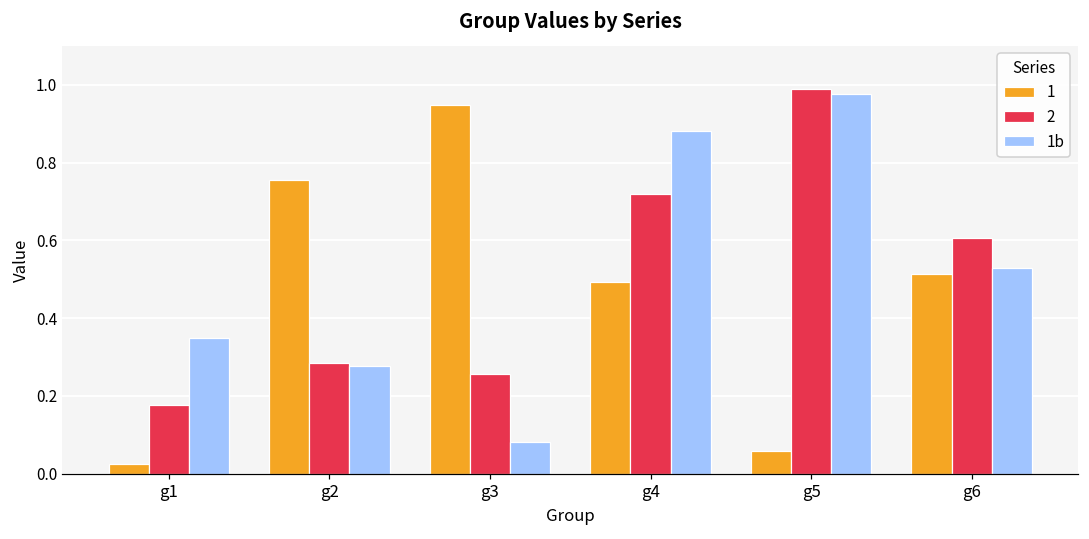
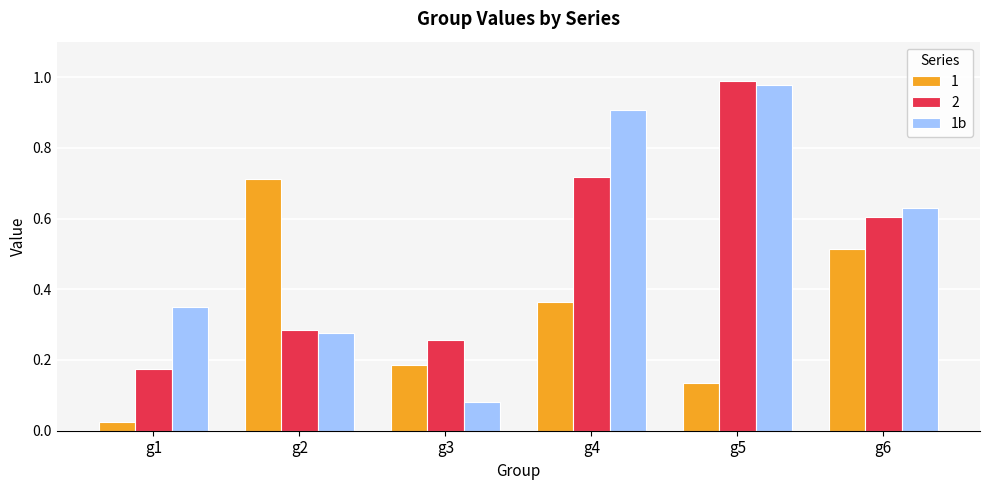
  {
    "1": {
      "g1": 0.02,
-     "g2": 0.75,
-     "g3": 0.95,
-     "g4": 0.49,
-     "g5": 0.06,
+     "g2": 0.71,
+     "g3": 0.19,
+     "g4": 0.37,
+     "g5": 0.14,
      "g6": 0.51
    },
    "2": {
      "g1": 0.18,
      "g2": 0.29,
      "g3": 0.26,
      "g4": 0.72,
      "g5": 0.99,
      "g6": 0.61
    },
    "1b": {
      "g1": 0.35,
      "g2": 0.28,
      "g3": 0.08,
-     "g4": 0.88,
+     "g4": 0.91,
      "g5": 0.98,
-     "g6": 0.53
+     "g6": 0.63
    }
  }
